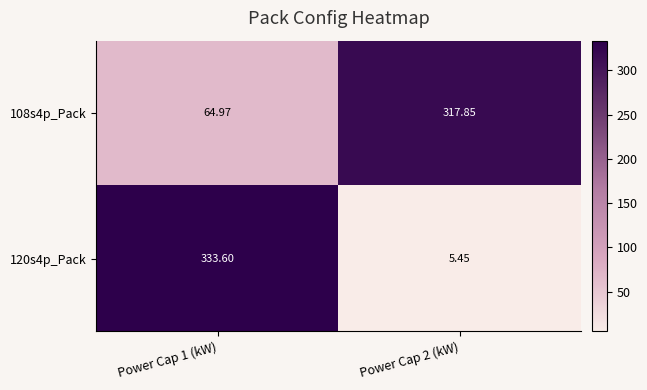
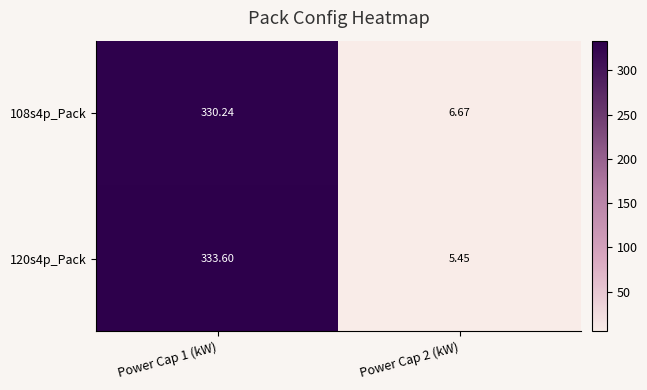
  {
    "108s4p_Pack": {
-     "Power Cap 1 (kW)": 64.97,
-     "Power Cap 2 (kW)": 317.85
+     "Power Cap 1 (kW)": 330.24,
+     "Power Cap 2 (kW)": 6.67
    },
    "120s4p_Pack": {
      "Power Cap 1 (kW)": 333.60,
      "Power Cap 2 (kW)": 5.45
    }
  }
